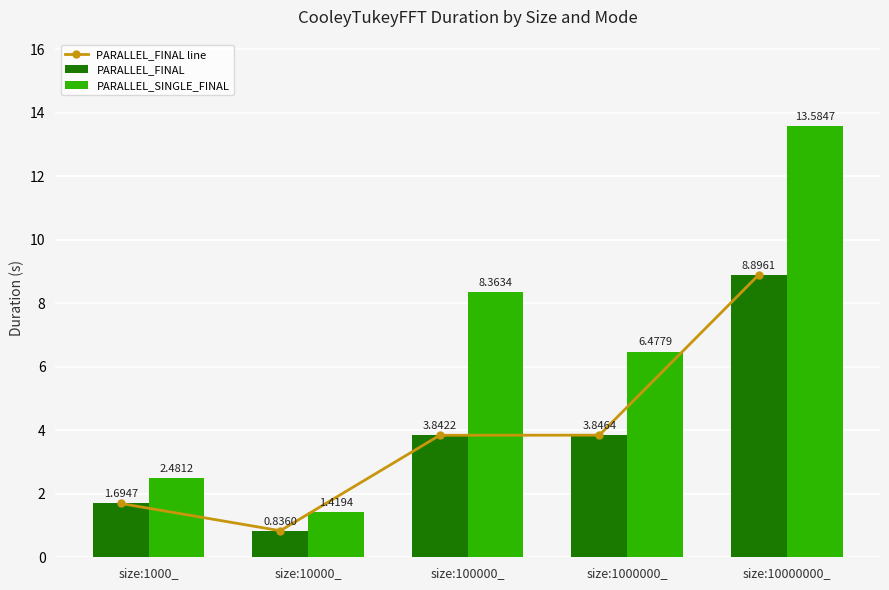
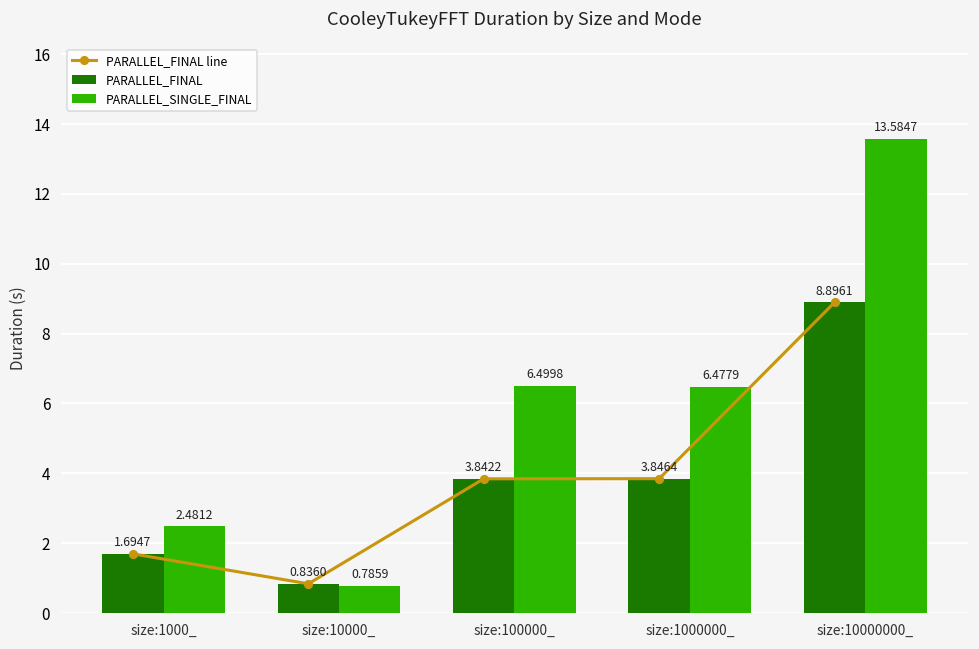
  {
    "PARALLEL_FINAL": {
      "size:1000_": 1.6947,
      "size:10000_": 0.8360,
      "size:100000_": 3.8422,
      "size:1000000_": 3.8464,
      "size:10000000_": 8.8961
    },
    "PARALLEL_SINGLE_FINAL": {
      "size:1000_": 2.4812,
-     "size:10000_": 1.4194,
-     "size:100000_": 8.3634,
+     "size:10000_": 0.7859,
+     "size:100000_": 6.4998,
      "size:1000000_": 6.4779,
      "size:10000000_": 13.5847
    }
  }
